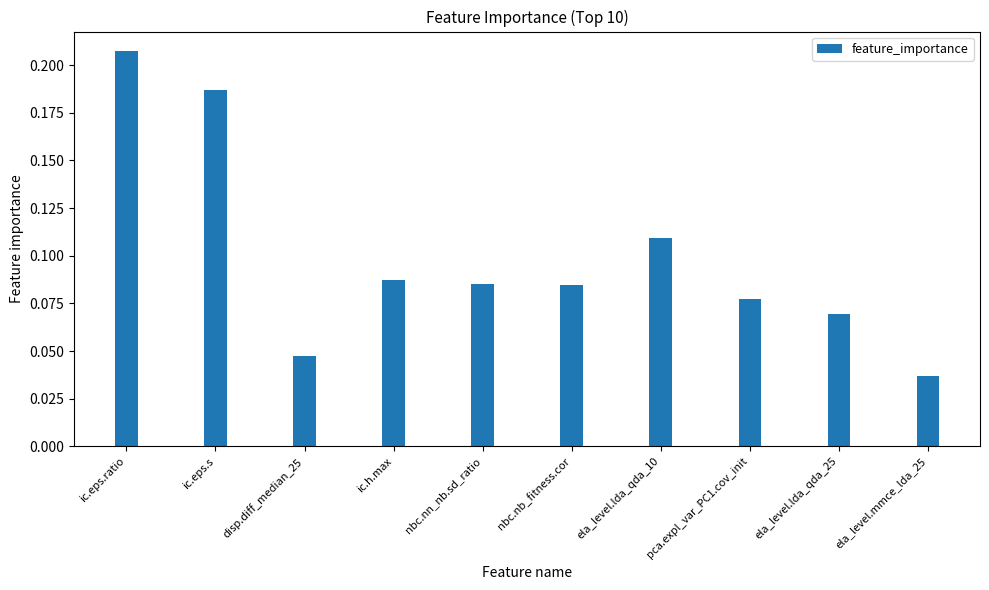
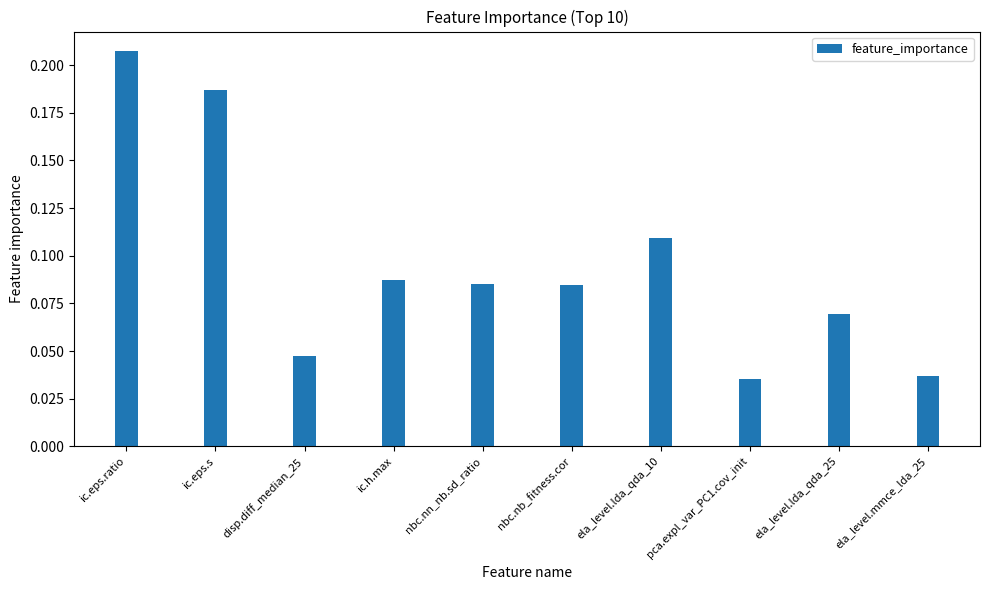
  {
    "ic.eps.ratio": 0.207,
    "ic.eps.s": 0.187,
    "disp.diff_median_25": 0.048,
    "ic.h.max": 0.087,
    "nbc.nn_nb.sd_ratio": 0.085,
    "nbc.nb_fitness.cor": 0.084,
    "ela_level.lda_qda_10": 0.109,
-   "pca.expl_var_PC1.cov_init": 0.077,
+   "pca.expl_var_PC1.cov_init": 0.035,
    "ela_level.lda_qda_25": 0.070,
    "ela_level.mmce_lda_25": 0.037
  }
